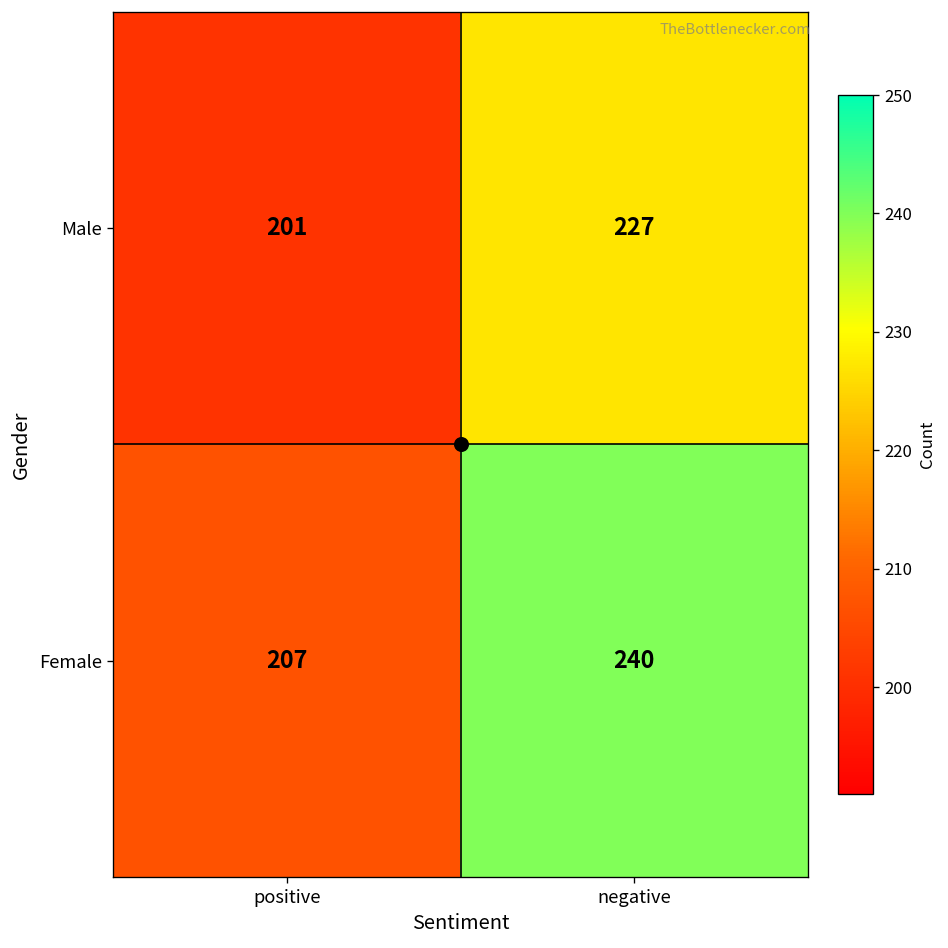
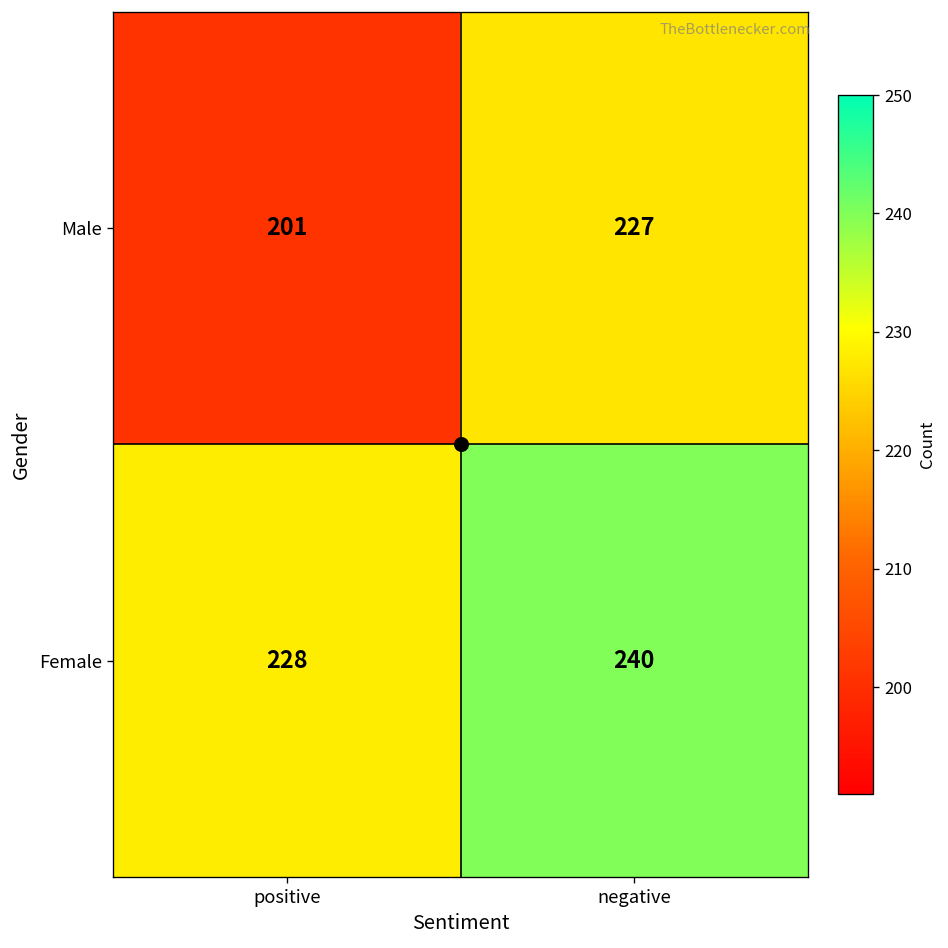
  {
    "Male": {
      "positive": 201,
      "negative": 227
    },
    "Female": {
-     "positive": 207,
+     "positive": 228,
      "negative": 240
    }
  }
